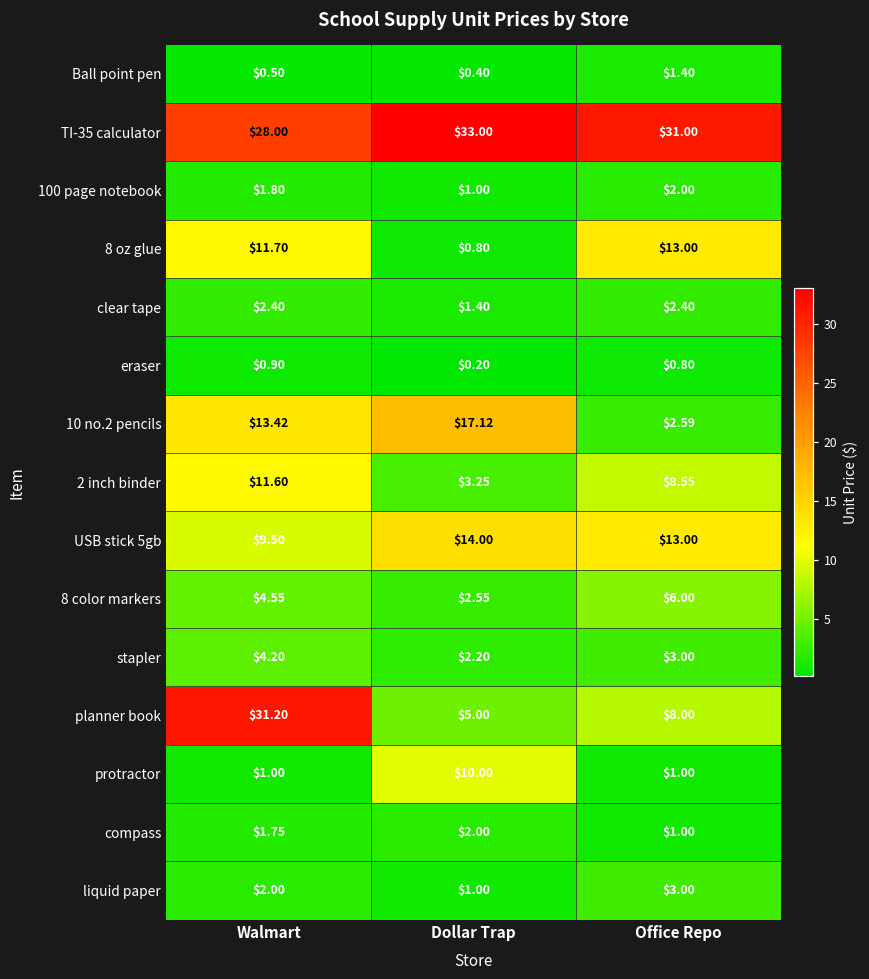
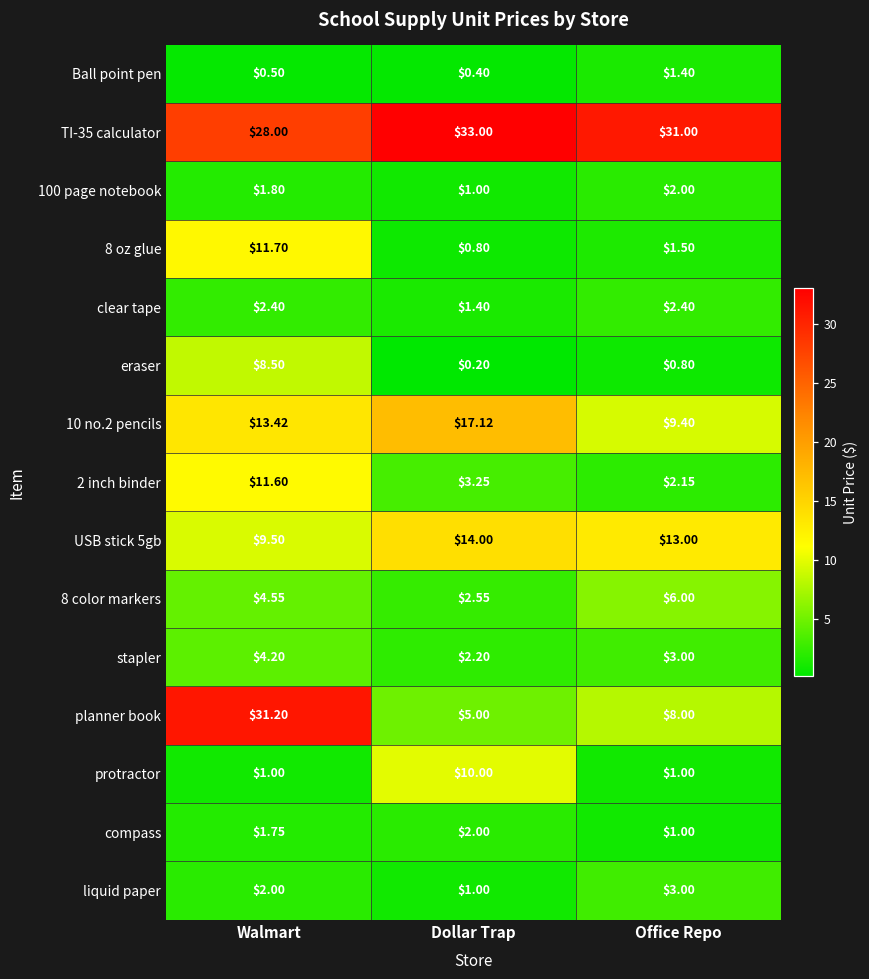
  {
    "Ball point pen": {
      "Walmart": "$0.50",
      "Dollar Trap": "$0.40",
      "Office Repo": "$1.40"
    },
    "TI-35 calculator": {
      "Walmart": "$28.00",
      "Dollar Trap": "$33.00",
      "Office Repo": "$31.00"
    },
    "100 page notebook": {
      "Walmart": "$1.80",
      "Dollar Trap": "$1.00",
      "Office Repo": "$2.00"
    },
    "8 oz glue": {
      "Walmart": "$11.70",
      "Dollar Trap": "$0.80",
-     "Office Repo": "$13.00"
+     "Office Repo": "$1.50"
    },
    "clear tape": {
      "Walmart": "$2.40",
      "Dollar Trap": "$1.40",
      "Office Repo": "$2.40"
    },
    "eraser": {
-     "Walmart": "$0.90",
+     "Walmart": "$8.50",
      "Dollar Trap": "$0.20",
      "Office Repo": "$0.80"
    },
    "10 no.2 pencils": {
      "Walmart": "$13.42",
      "Dollar Trap": "$17.12",
-     "Office Repo": "$2.59"
+     "Office Repo": "$9.40"
    },
    "2 inch binder": {
      "Walmart": "$11.60",
      "Dollar Trap": "$3.25",
-     "Office Repo": "$8.55"
+     "Office Repo": "$2.15"
    },
    "USB stick 5gb": {
      "Walmart": "$9.50",
      "Dollar Trap": "$14.00",
      "Office Repo": "$13.00"
    },
    "8 color markers": {
      "Walmart": "$4.55",
      "Dollar Trap": "$2.55",
      "Office Repo": "$6.00"
    },
    "stapler": {
      "Walmart": "$4.20",
      "Dollar Trap": "$2.20",
      "Office Repo": "$3.00"
    },
    "planner book": {
      "Walmart": "$31.20",
      "Dollar Trap": "$5.00",
      "Office Repo": "$8.00"
    },
    "protractor": {
      "Walmart": "$1.00",
      "Dollar Trap": "$10.00",
      "Office Repo": "$1.00"
    },
    "compass": {
      "Walmart": "$1.75",
      "Dollar Trap": "$2.00",
      "Office Repo": "$1.00"
    },
    "liquid paper": {
      "Walmart": "$2.00",
      "Dollar Trap": "$1.00",
      "Office Repo": "$3.00"
    }
  }
